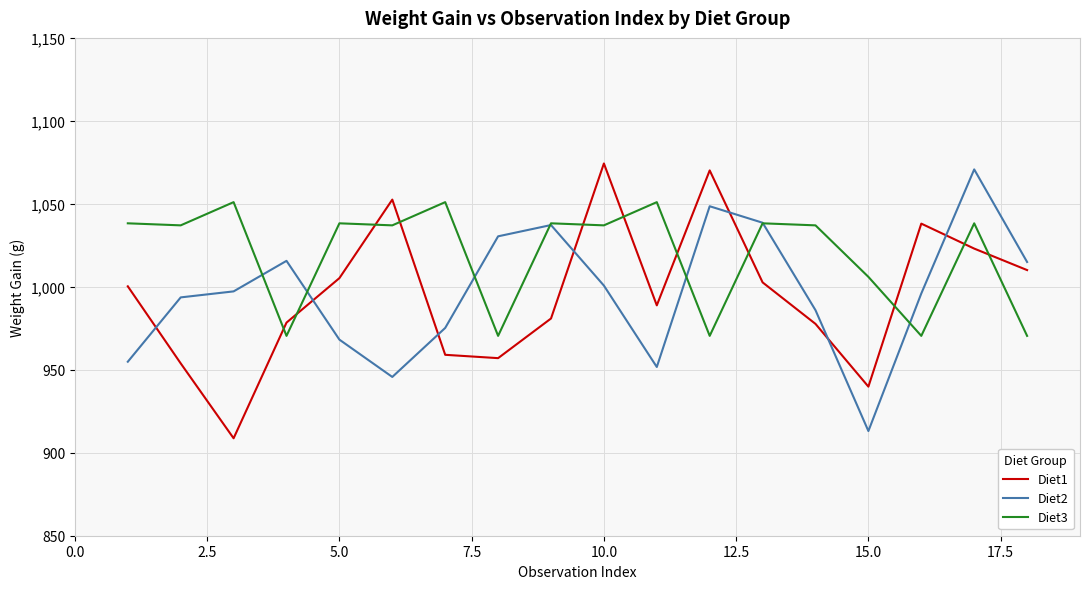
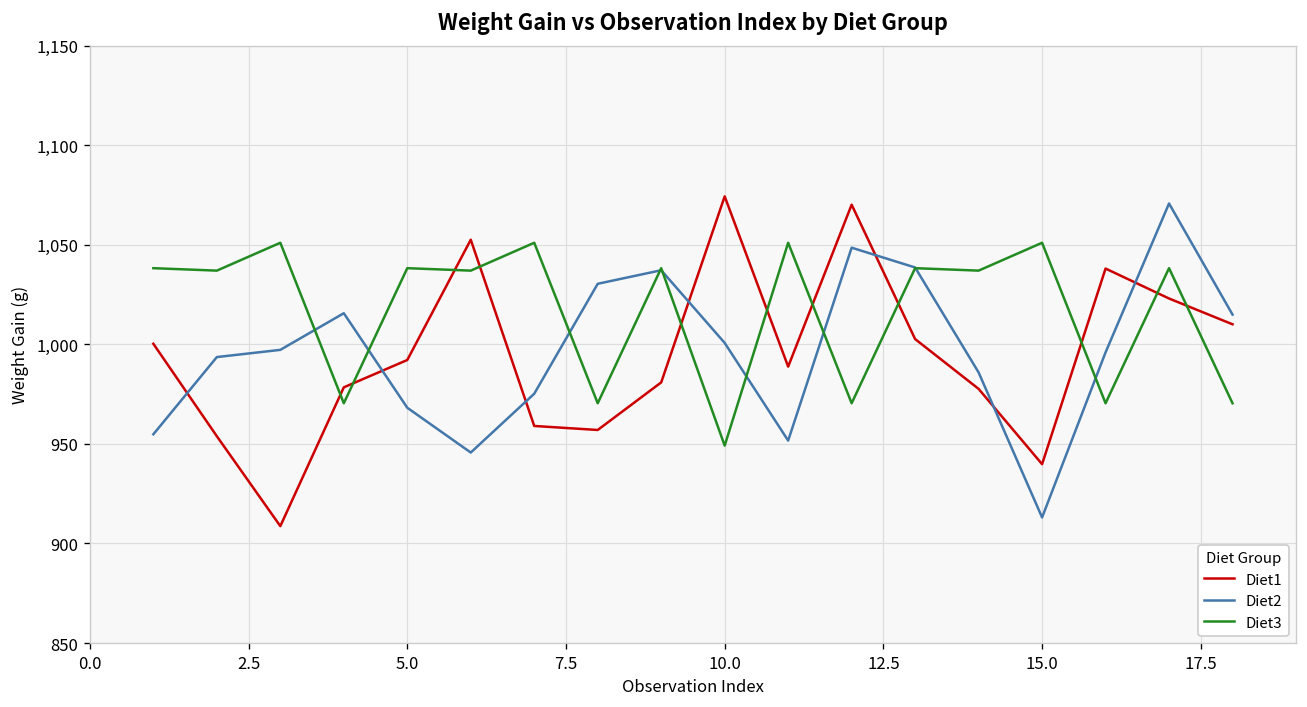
  {
    "Diet1": {
-     "5.0": "1,005",
+     "5.0": "992",
      "10.0": "1,074",
      "15.0": "940"
    },
    "Diet2": {
      "5.0": "968",
      "10.0": "1,001",
      "15.0": "913"
    },
    "Diet3": {
      "5.0": "1,038",
-     "10.0": "1,037",
-     "15.0": "1,006"
+     "10.0": "949",
+     "15.0": "1,051"
    }
  }
